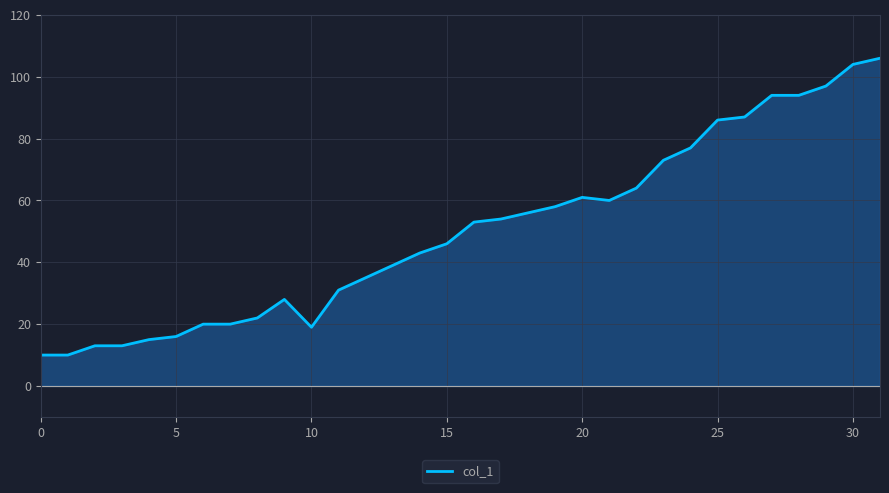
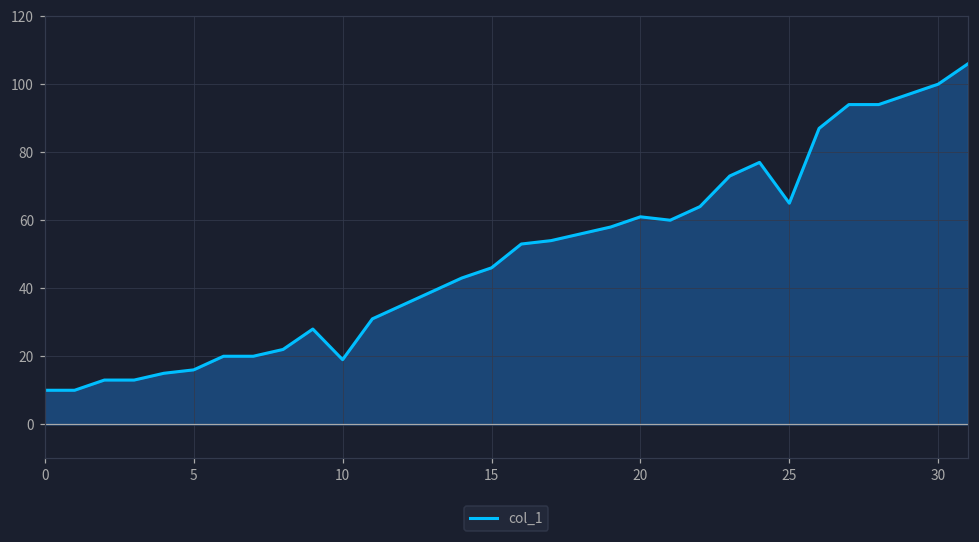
  {
    "0": 10,
    "5": 16,
    "10": 19,
    "15": 46,
    "20": 61,
-   "25": 86,
-   "30": 104
+   "25": 65,
+   "30": 100
  }
